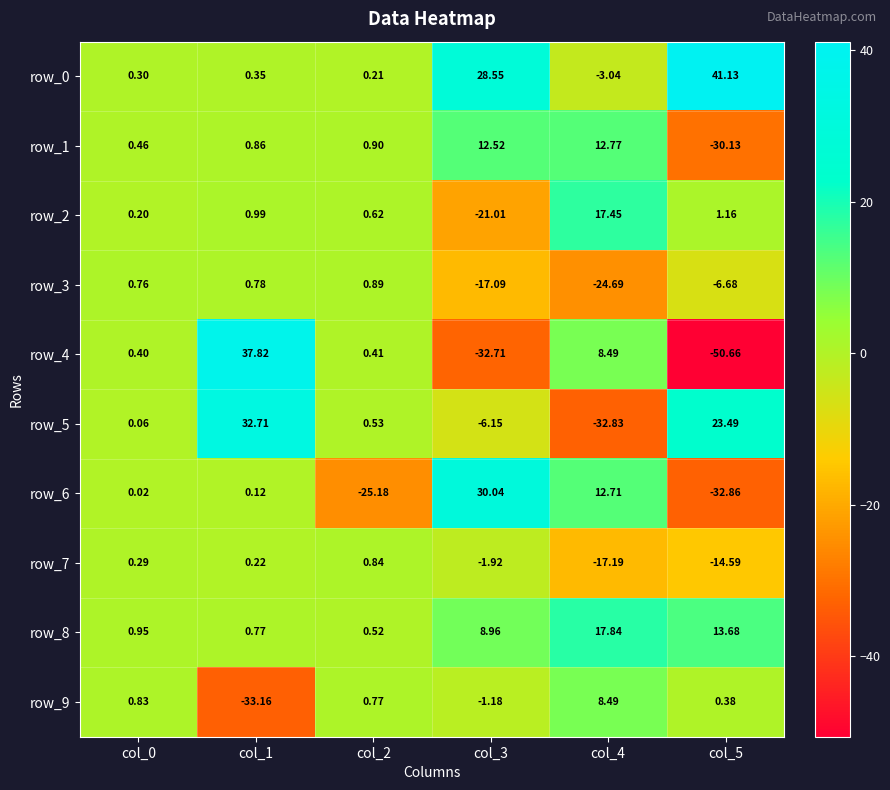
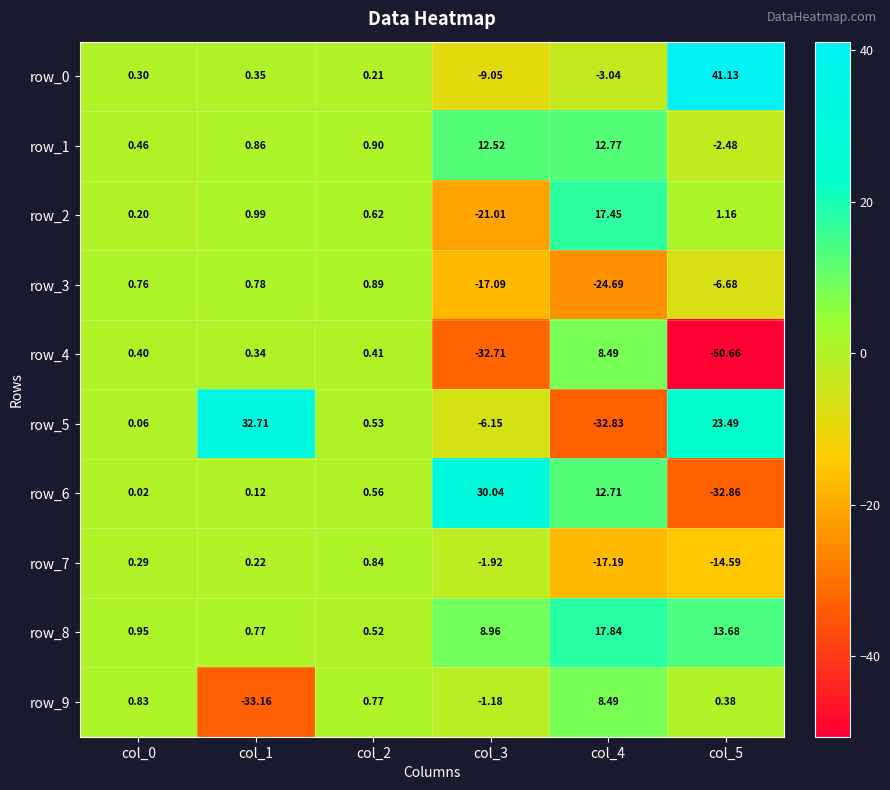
  {
    "row_0": {
      "col_0": 0.30,
      "col_1": 0.35,
      "col_2": 0.21,
-     "col_3": 28.55,
+     "col_3": -9.05,
      "col_4": -3.04,
      "col_5": 41.13
    },
    "row_1": {
      "col_0": 0.46,
      "col_1": 0.86,
      "col_2": 0.90,
      "col_3": 12.52,
      "col_4": 12.77,
-     "col_5": -30.13
+     "col_5": -2.48
    },
    "row_2": {
      "col_0": 0.20,
      "col_1": 0.99,
      "col_2": 0.62,
      "col_3": -21.01,
      "col_4": 17.45,
      "col_5": 1.16
    },
    "row_3": {
      "col_0": 0.76,
      "col_1": 0.78,
      "col_2": 0.89,
      "col_3": -17.09,
      "col_4": -24.69,
      "col_5": -6.68
    },
    "row_4": {
      "col_0": 0.40,
-     "col_1": 37.82,
+     "col_1": 0.34,
      "col_2": 0.41,
      "col_3": -32.71,
      "col_4": 8.49,
      "col_5": -50.66
    },
    "row_5": {
      "col_0": 0.06,
      "col_1": 32.71,
      "col_2": 0.53,
      "col_3": -6.15,
      "col_4": -32.83,
      "col_5": 23.49
    },
    "row_6": {
      "col_0": 0.02,
      "col_1": 0.12,
-     "col_2": -25.18,
+     "col_2": 0.56,
      "col_3": 30.04,
      "col_4": 12.71,
      "col_5": -32.86
    },
    "row_7": {
      "col_0": 0.29,
      "col_1": 0.22,
      "col_2": 0.84,
      "col_3": -1.92,
      "col_4": -17.19,
      "col_5": -14.59
    },
    "row_8": {
      "col_0": 0.95,
      "col_1": 0.77,
      "col_2": 0.52,
      "col_3": 8.96,
      "col_4": 17.84,
      "col_5": 13.68
    },
    "row_9": {
      "col_0": 0.83,
      "col_1": -33.16,
      "col_2": 0.77,
      "col_3": -1.18,
      "col_4": 8.49,
      "col_5": 0.38
    }
  }
